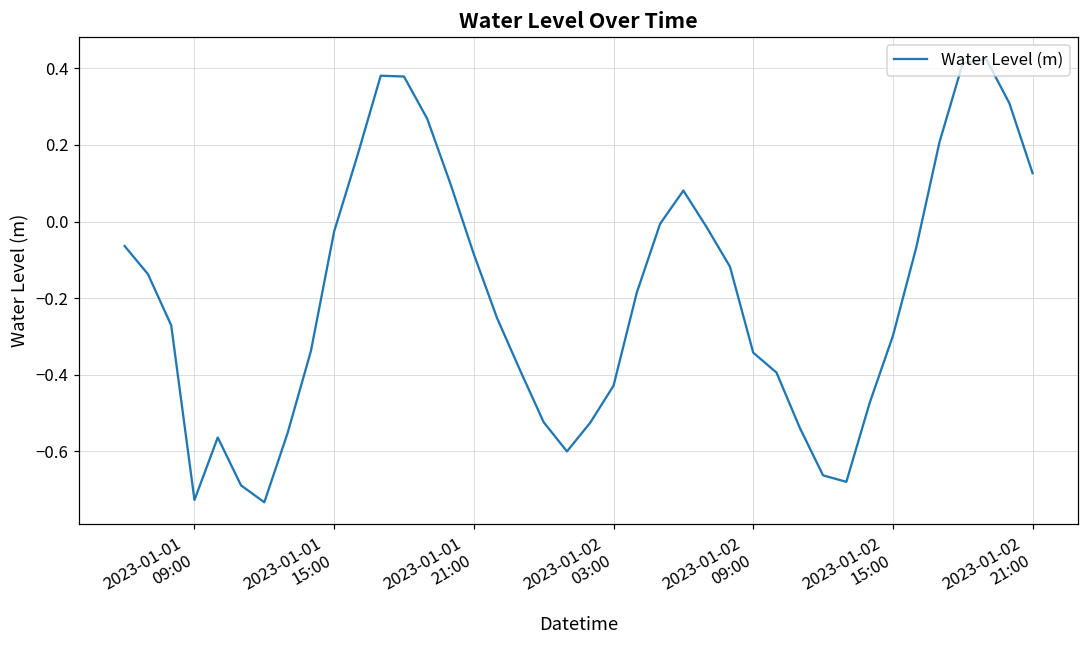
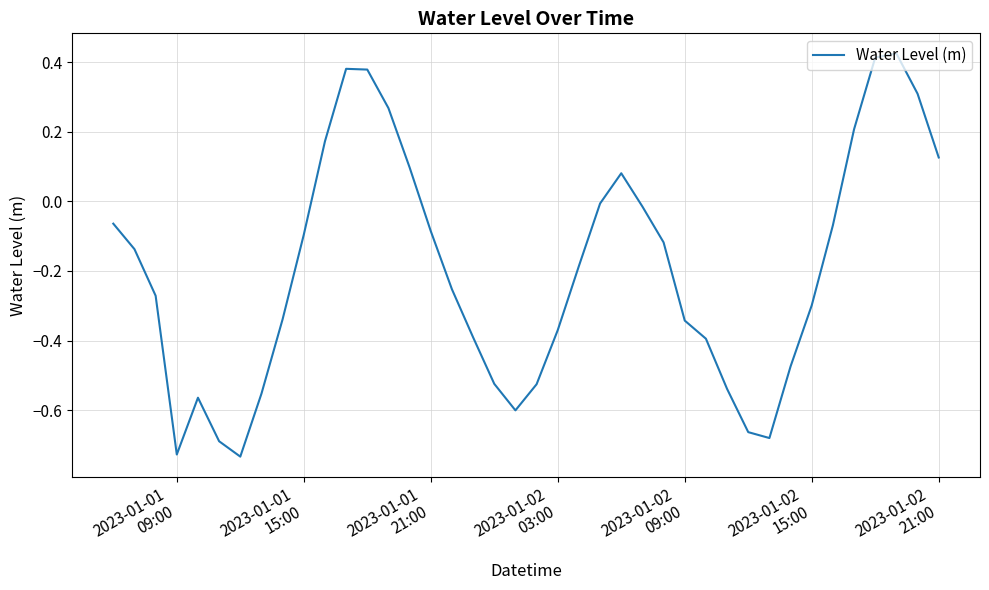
  {
    "2023-01-01 09:00": -0.73,
-   "2023-01-01 15:00": -0.03,
+   "2023-01-01 15:00": -0.10,
    "2023-01-01 21:00": -0.09,
-   "2023-01-02 03:00": -0.43,
+   "2023-01-02 03:00": -0.37,
    "2023-01-02 09:00": -0.34,
    "2023-01-02 15:00": -0.30,
    "2023-01-02 21:00": 0.13
  }
